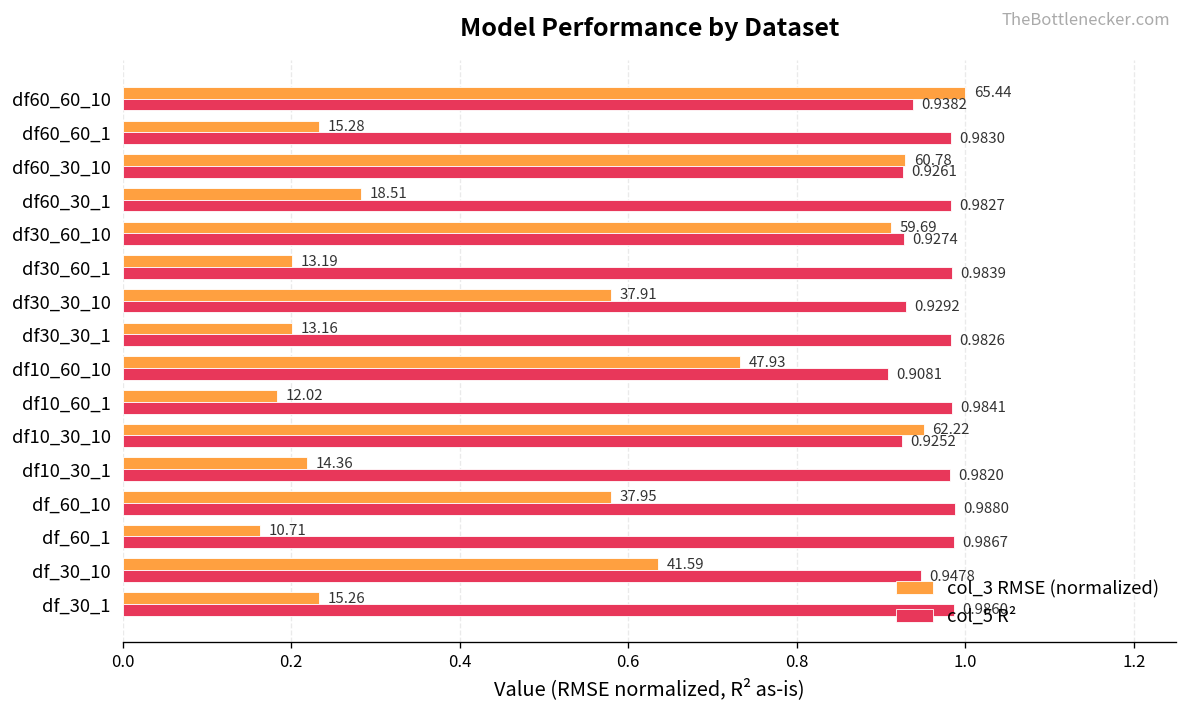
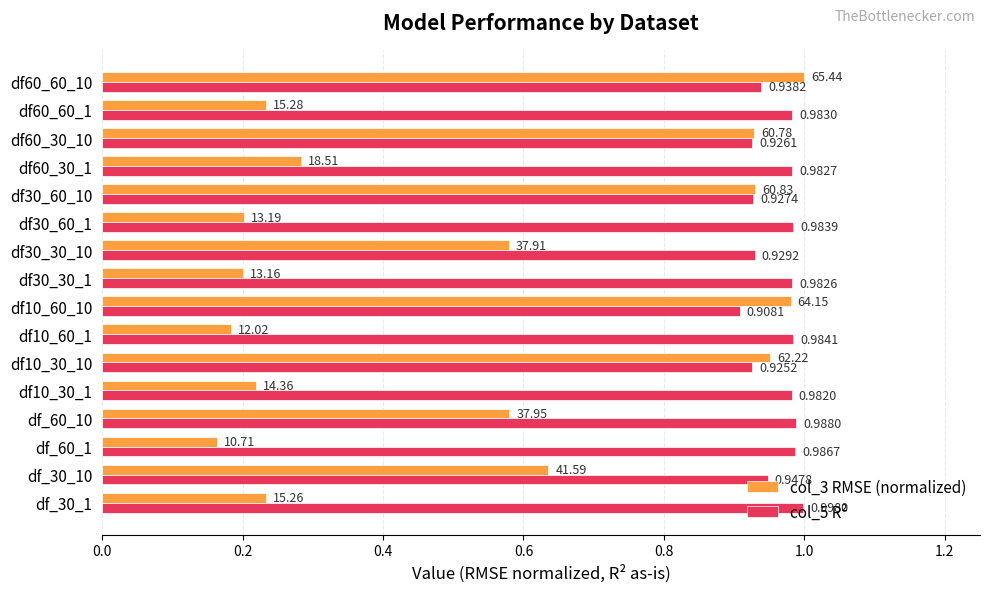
  {
    "col_3 RMSE (normalized)": {
-     "df30_60_10": 59.69,
-     "df10_60_10": 47.93
+     "df30_60_10": 60.83,
+     "df10_60_10": 64.15
    },
    "col_5 R²": {
      "df60_60_10": 0.9382,
      "df60_60_1": 0.9830,
      "df60_30_1": 0.9827,
      "df30_60_1": 0.9839,
      "df30_30_10": 0.9292,
      "df30_30_1": 0.9826,
      "df10_60_10": 0.9081,
      "df10_60_1": 0.9841,
      "df10_30_10": 0.9252,
      "df10_30_1": 0.9820,
      "df_60_10": 0.9880,
      "df_60_1": 0.9867,
      "df_30_10": 0.9478,
-     "df_30_1": 0.9860
+     "df_30_1": 0.9980
    }
  }
